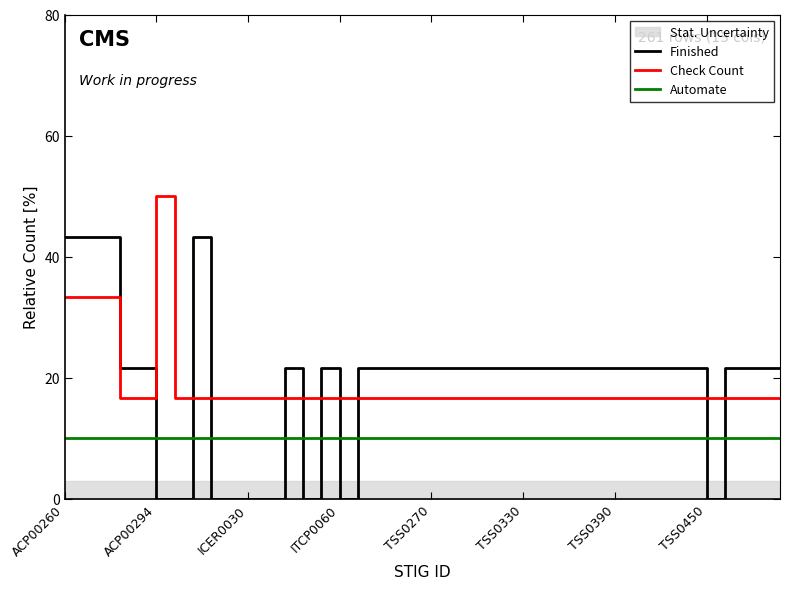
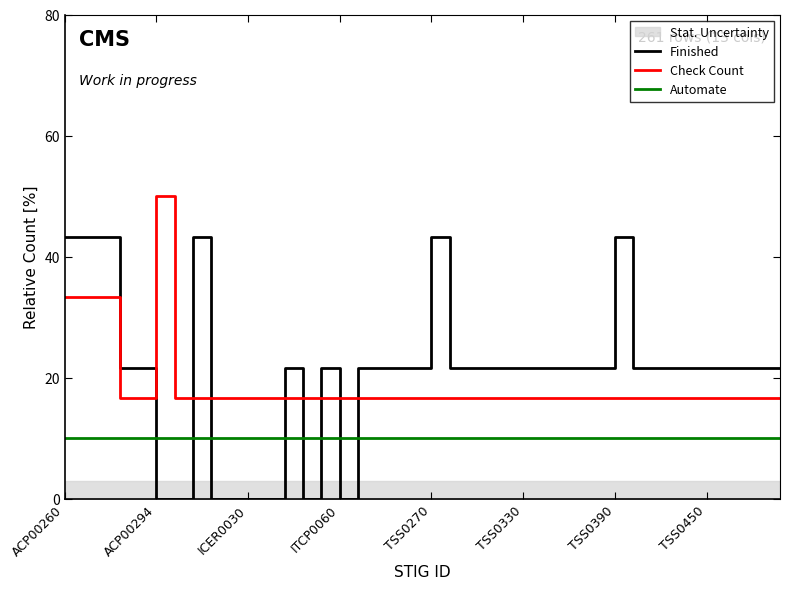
  {
    "Finished": {
      "ACP00260": 43,
      "ACP00294": 0,
      "ICER0030": 0,
      "ITCP0060": 0,
-     "TSS0270": 22,
+     "TSS0270": 43,
      "TSS0330": 22,
-     "TSS0390": 22,
-     "TSS0450": 0
+     "TSS0390": 43,
+     "TSS0450": 22
    },
    "Stat. Uncertainty": {
      "ACP00260": 3,
      "ACP00294": 3,
      "ICER0030": 3,
      "ITCP0060": 3,
      "TSS0270": 3,
      "TSS0330": 3,
      "TSS0390": 3,
      "TSS0450": 3
    },
    "Check Count": {
      "ACP00260": 33,
      "ACP00294": 50,
      "ICER0030": 17,
      "ITCP0060": 17,
      "TSS0270": 17,
      "TSS0330": 17,
      "TSS0390": 17,
      "TSS0450": 17
    },
    "Automate": {
      "ACP00260": 10,
      "ACP00294": 10,
      "ICER0030": 10,
      "ITCP0060": 10,
      "TSS0270": 10,
      "TSS0330": 10,
      "TSS0390": 10,
      "TSS0450": 10
    }
  }
